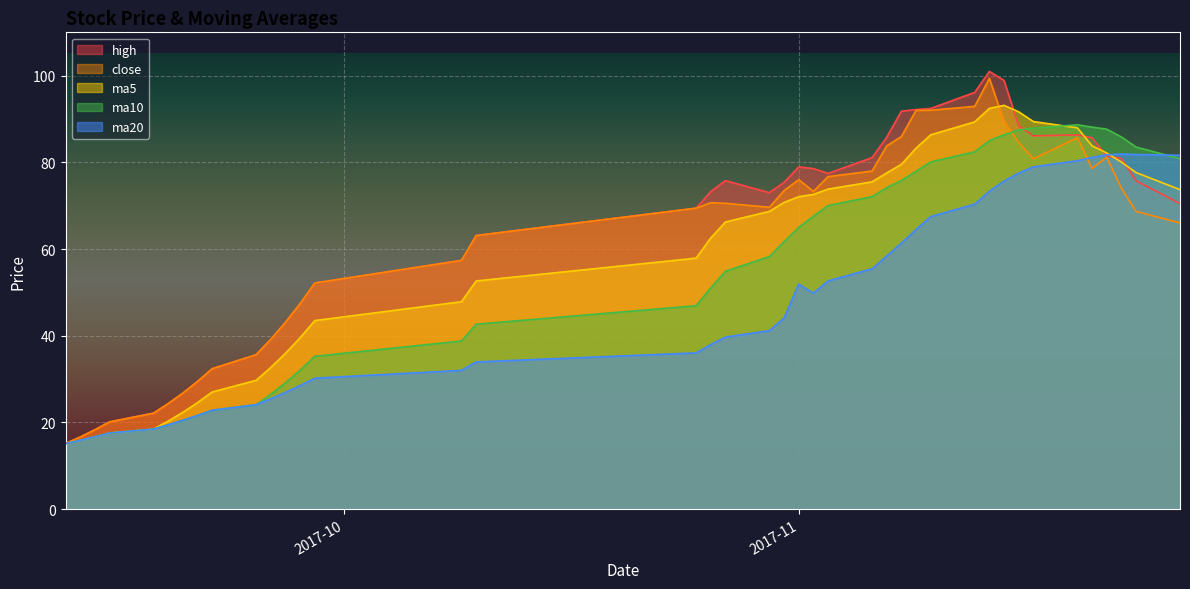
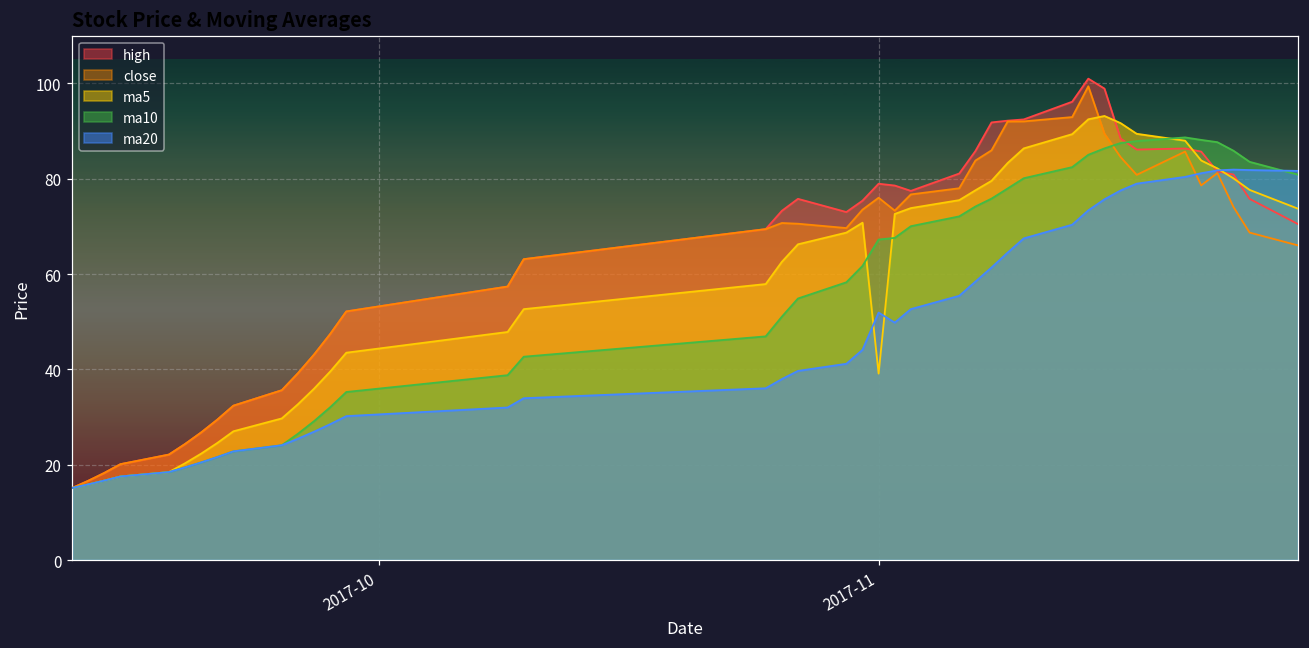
  {
    "high": {
      "2017-11": 79
    },
    "close": {
      "2017-11": 76
    },
    "ma5": {
-     "2017-11": 72
+     "2017-11": 39
    },
    "ma10": {
-     "2017-11": 65
+     "2017-11": 67
    },
    "ma20": {
      "2017-11": 52
    }
  }
